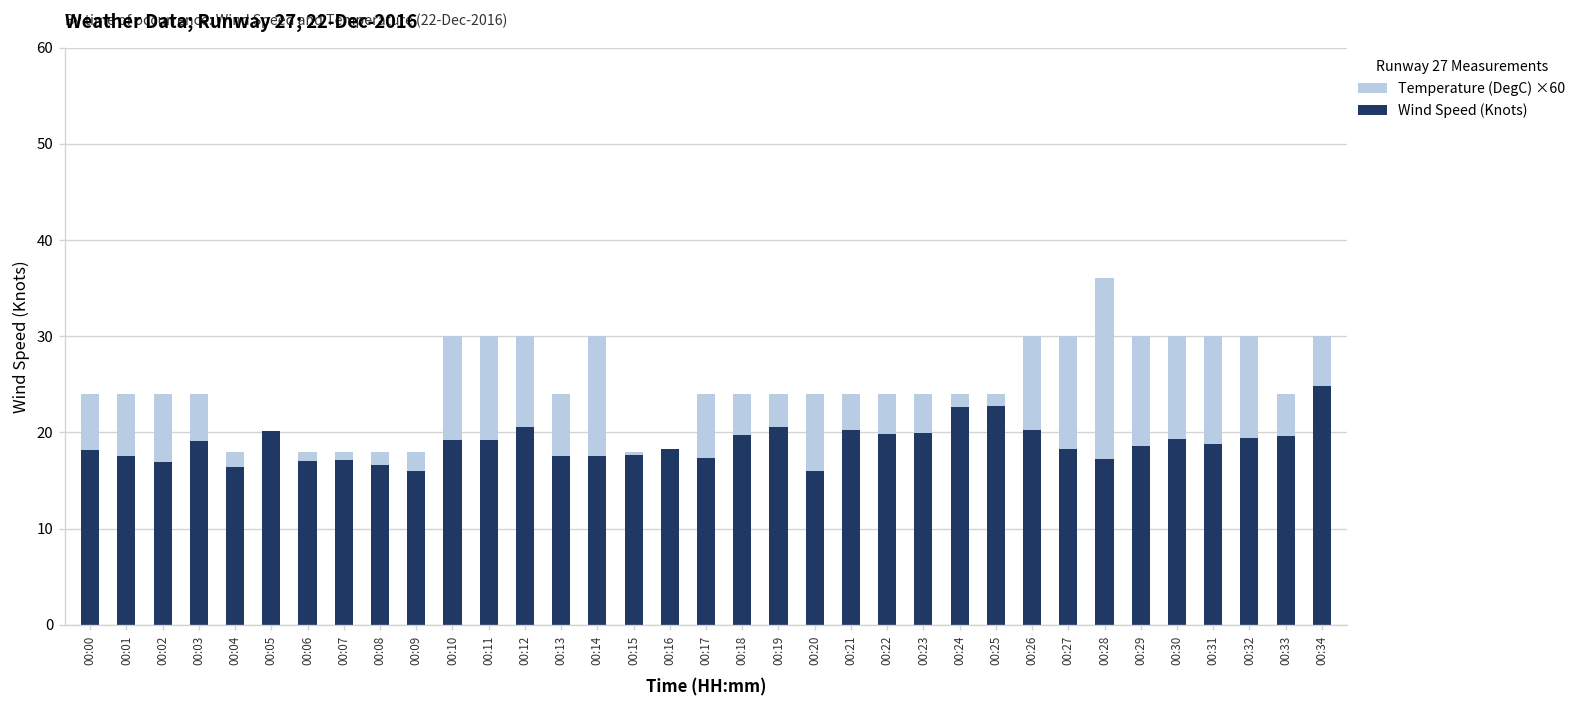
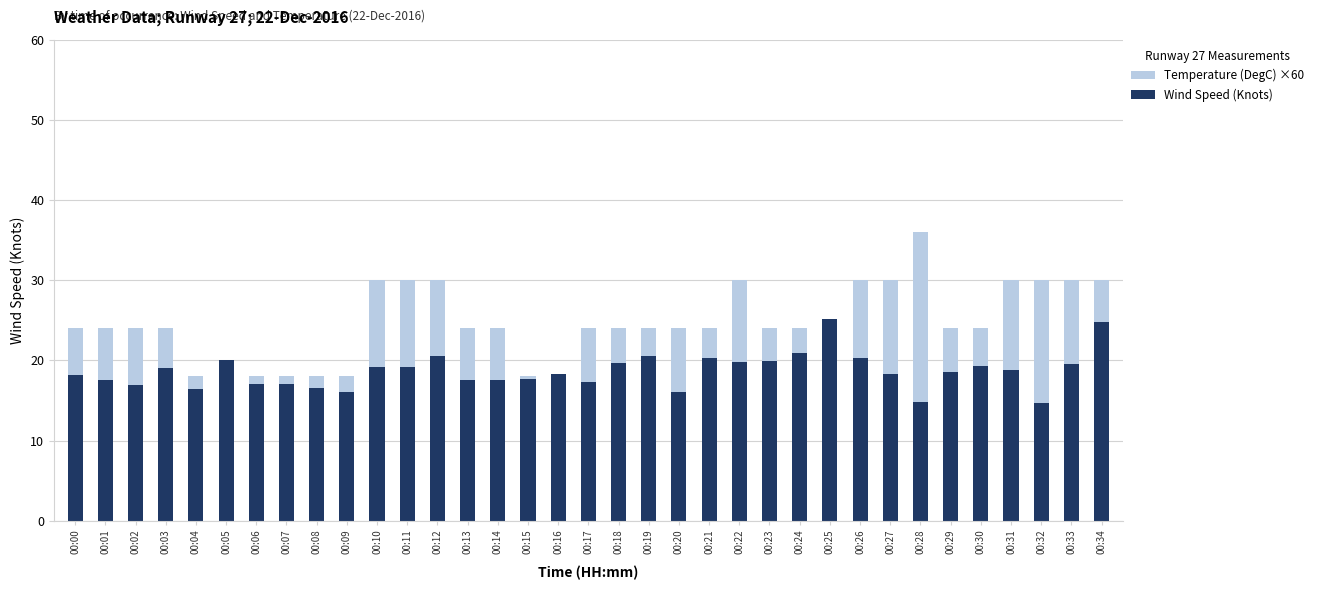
  {
    "Temperature (DegC) ×60": {
      "00:00": 24,
      "00:01": 24,
      "00:02": 24,
      "00:03": 24,
      "00:04": 18,
      "00:06": 18,
      "00:07": 18,
      "00:08": 18,
      "00:09": 18,
      "00:10": 30,
      "00:11": 30,
      "00:12": 30,
      "00:13": 24,
-     "00:14": 30,
+     "00:14": 24,
      "00:15": 18,
      "00:17": 24,
      "00:18": 24,
      "00:19": 24,
      "00:20": 24,
      "00:21": 24,
-     "00:22": 24,
+     "00:22": 30,
      "00:23": 24,
      "00:24": 24,
      "00:26": 30,
      "00:27": 30,
      "00:28": 36,
-     "00:29": 30,
-     "00:30": 30,
+     "00:29": 24,
+     "00:30": 24,
      "00:31": 30,
      "00:32": 30,
-     "00:33": 24,
+     "00:33": 30,
      "00:34": 30
    },
    "Wind Speed (Knots)": {
      "00:05": 20,
      "00:16": 18,
-     "00:24": 23,
-     "00:25": 23,
-     "00:28": 17,
-     "00:32": 19
+     "00:24": 21,
+     "00:25": 25,
+     "00:28": 15,
+     "00:32": 15
    }
  }
